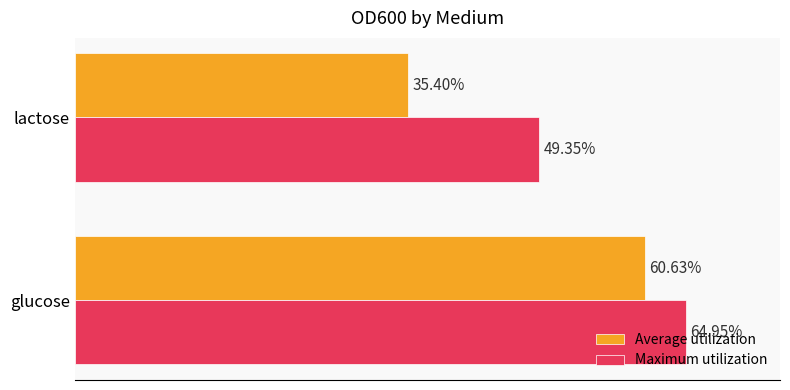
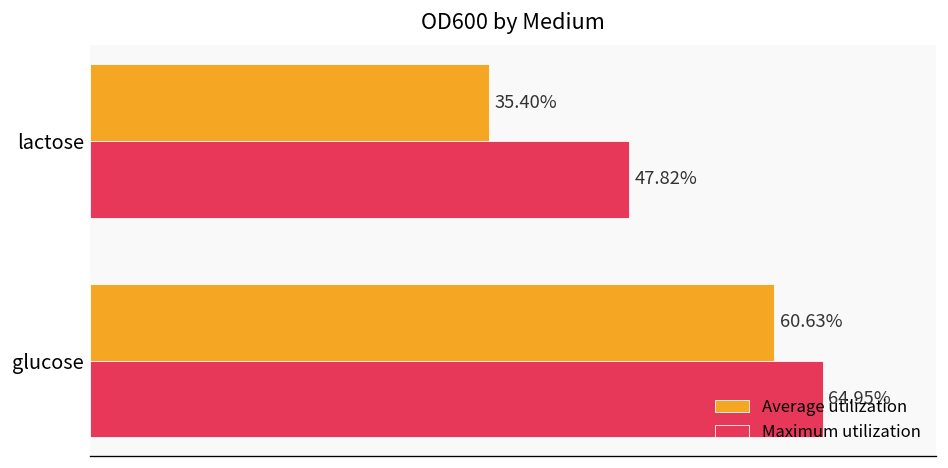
  {
    "Average utilization": {
      "lactose": "35.40%",
      "glucose": "60.63%"
    },
    "Maximum utilization": {
-     "lactose": "49.35%",
+     "lactose": "47.82%",
      "glucose": "64.95%"
    }
  }
